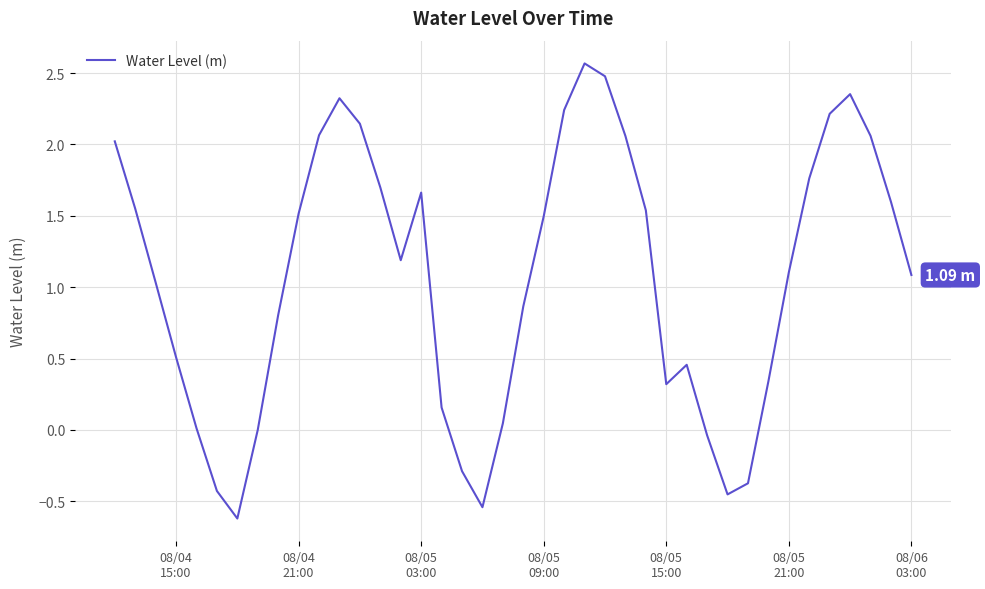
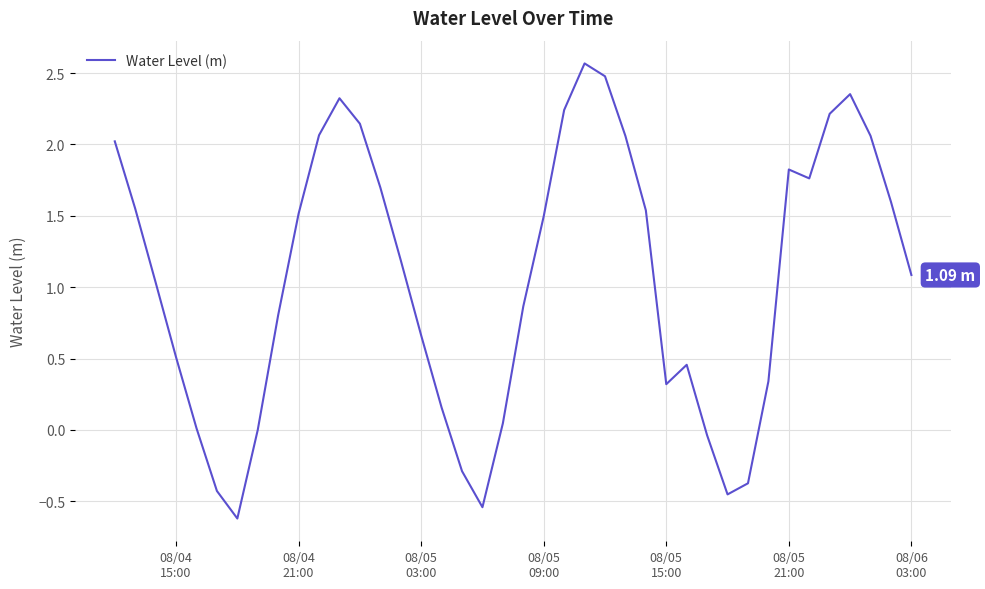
  {
    "08/04 15:00": 0.51,
    "08/04 21:00": 1.52,
-   "08/05 03:00": 1.66,
+   "08/05 03:00": 0.66,
    "08/05 09:00": 1.50,
    "08/05 15:00": 0.32,
-   "08/05 21:00": 1.10
+   "08/05 21:00": 1.82
  }
